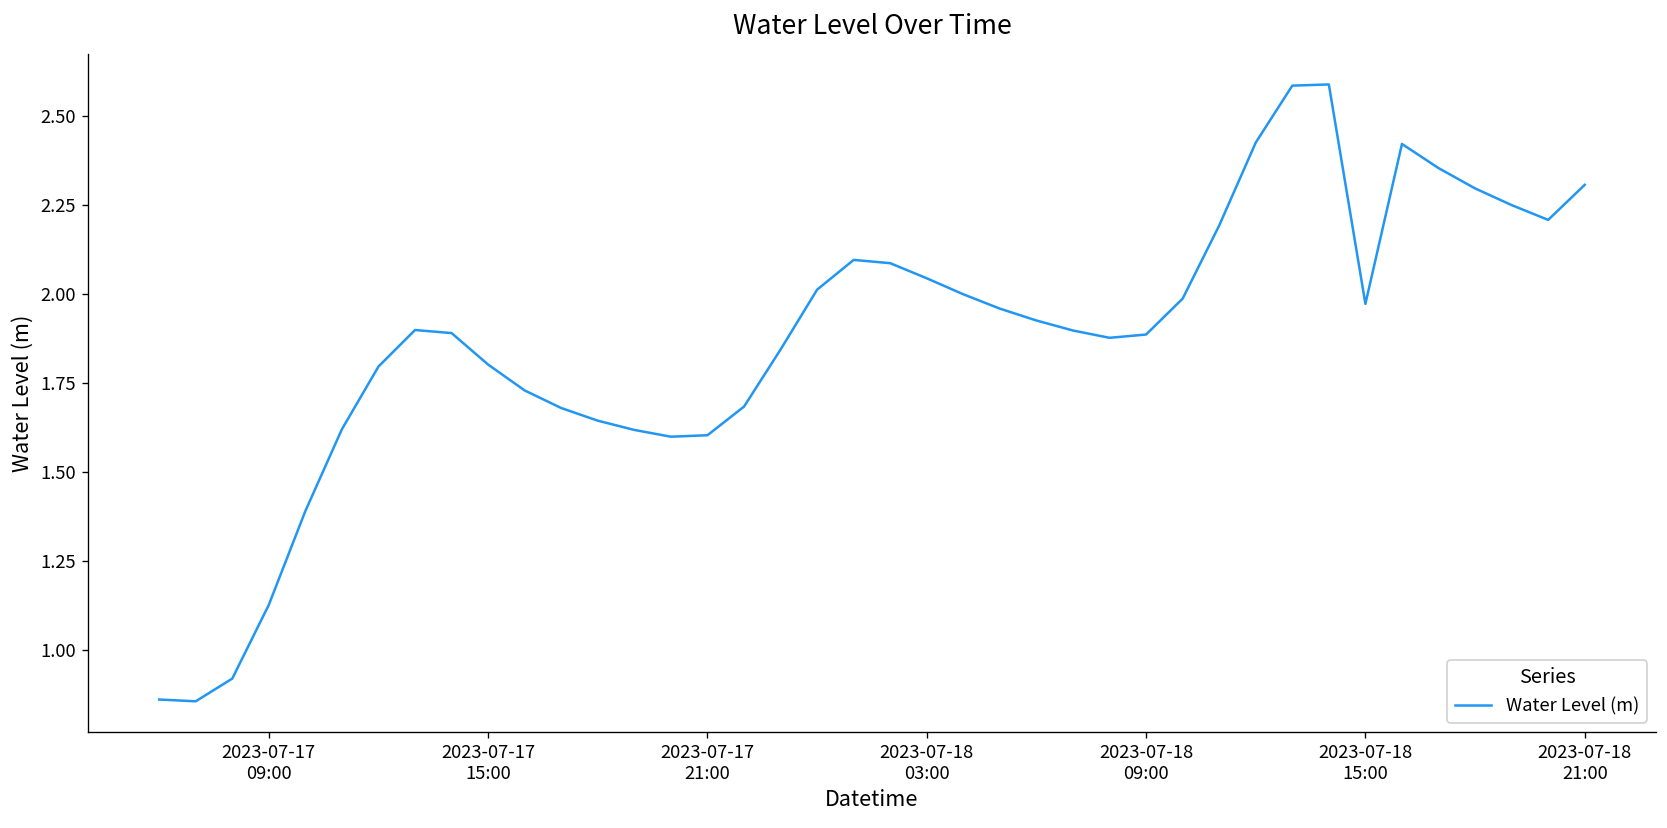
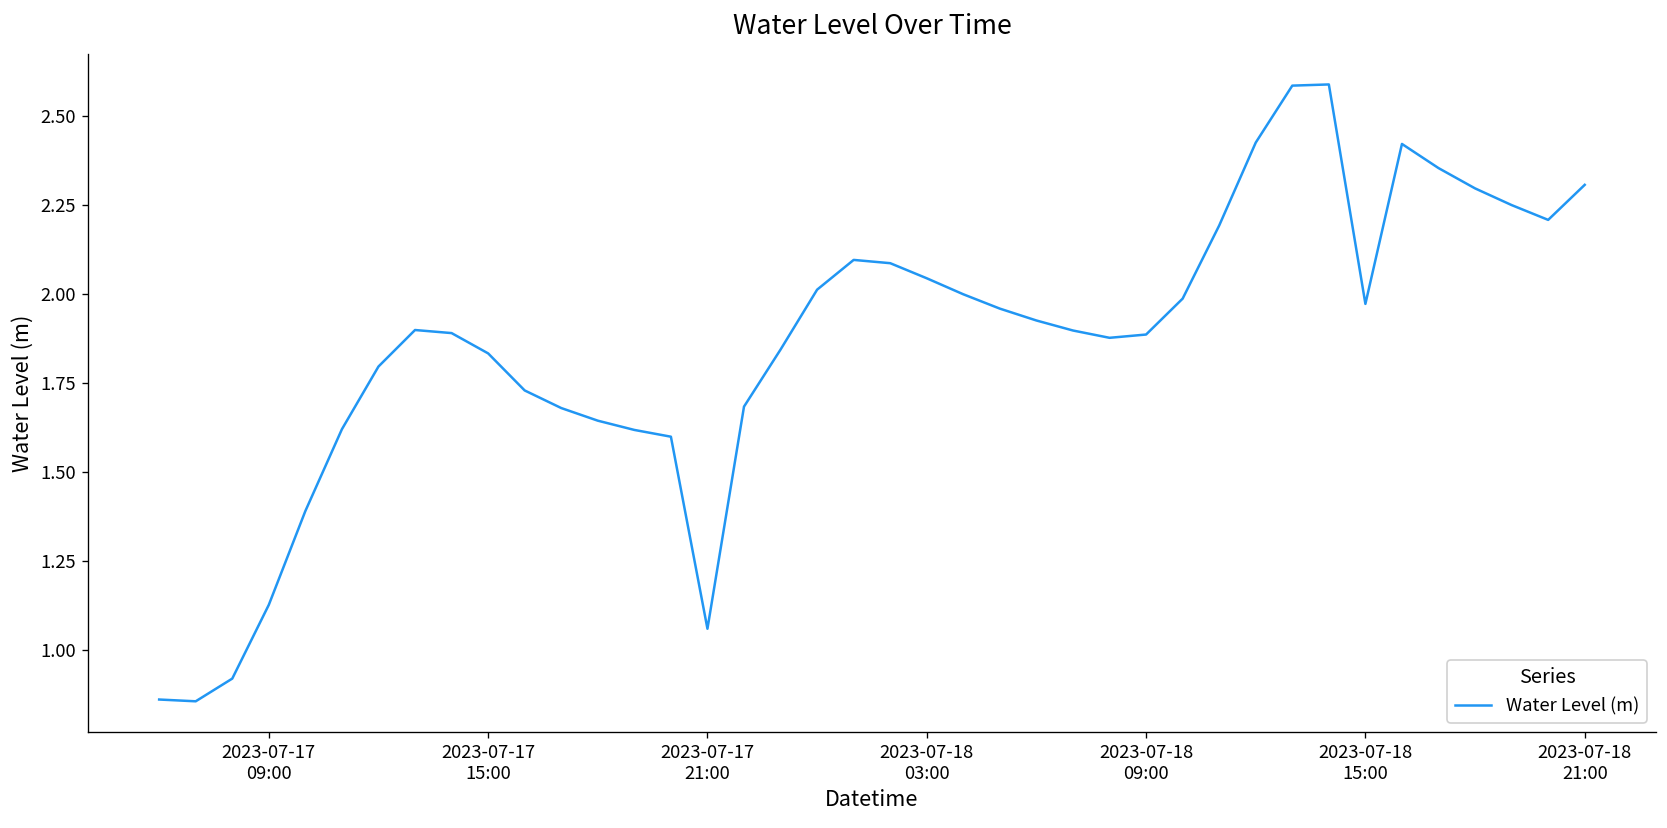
  {
    "2023-07-17 09:00": 1.13,
-   "2023-07-17 15:00": 1.80,
-   "2023-07-17 21:00": 1.60,
+   "2023-07-17 15:00": 1.83,
+   "2023-07-17 21:00": 1.06,
    "2023-07-18 03:00": 2.04,
    "2023-07-18 09:00": 1.89,
    "2023-07-18 15:00": 1.97,
    "2023-07-18 21:00": 2.31
  }
